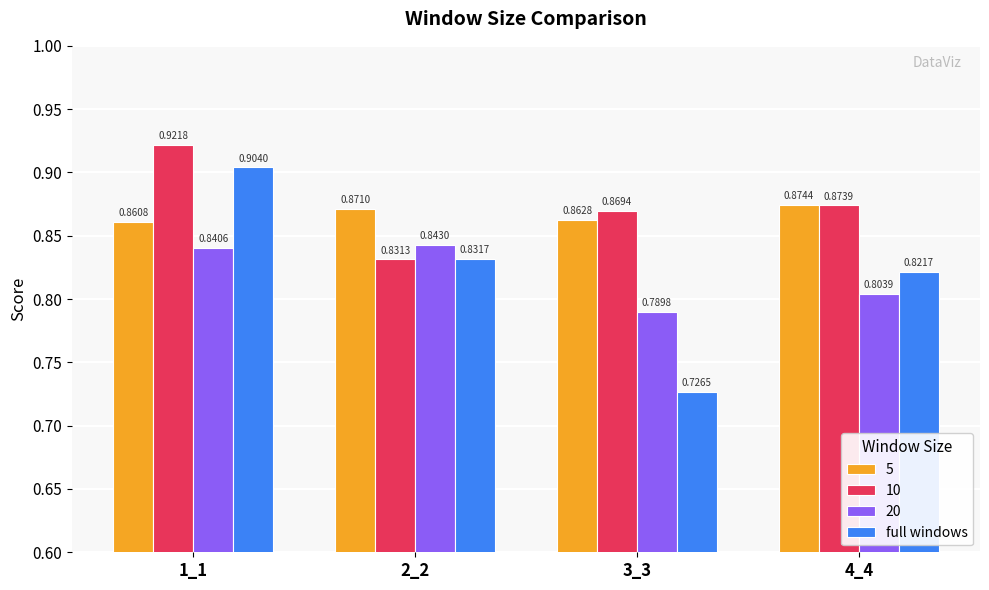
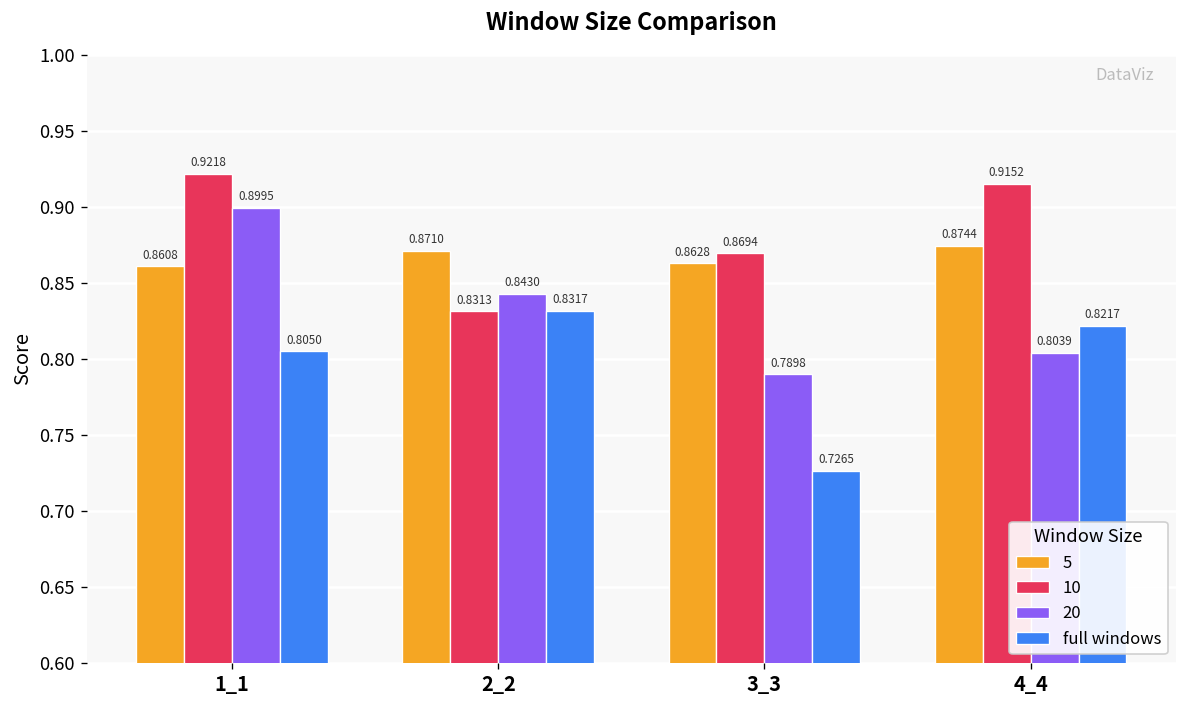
  {
    "5": {
      "1_1": 0.8608,
      "2_2": 0.8710,
      "3_3": 0.8628,
      "4_4": 0.8744
    },
    "10": {
      "1_1": 0.9218,
      "2_2": 0.8313,
      "3_3": 0.8694,
-     "4_4": 0.8739
+     "4_4": 0.9152
    },
    "20": {
-     "1_1": 0.8406,
+     "1_1": 0.8995,
      "2_2": 0.8430,
      "3_3": 0.7898,
      "4_4": 0.8039
    },
    "full windows": {
-     "1_1": 0.9040,
+     "1_1": 0.8050,
      "2_2": 0.8317,
      "3_3": 0.7265,
      "4_4": 0.8217
    }
  }
